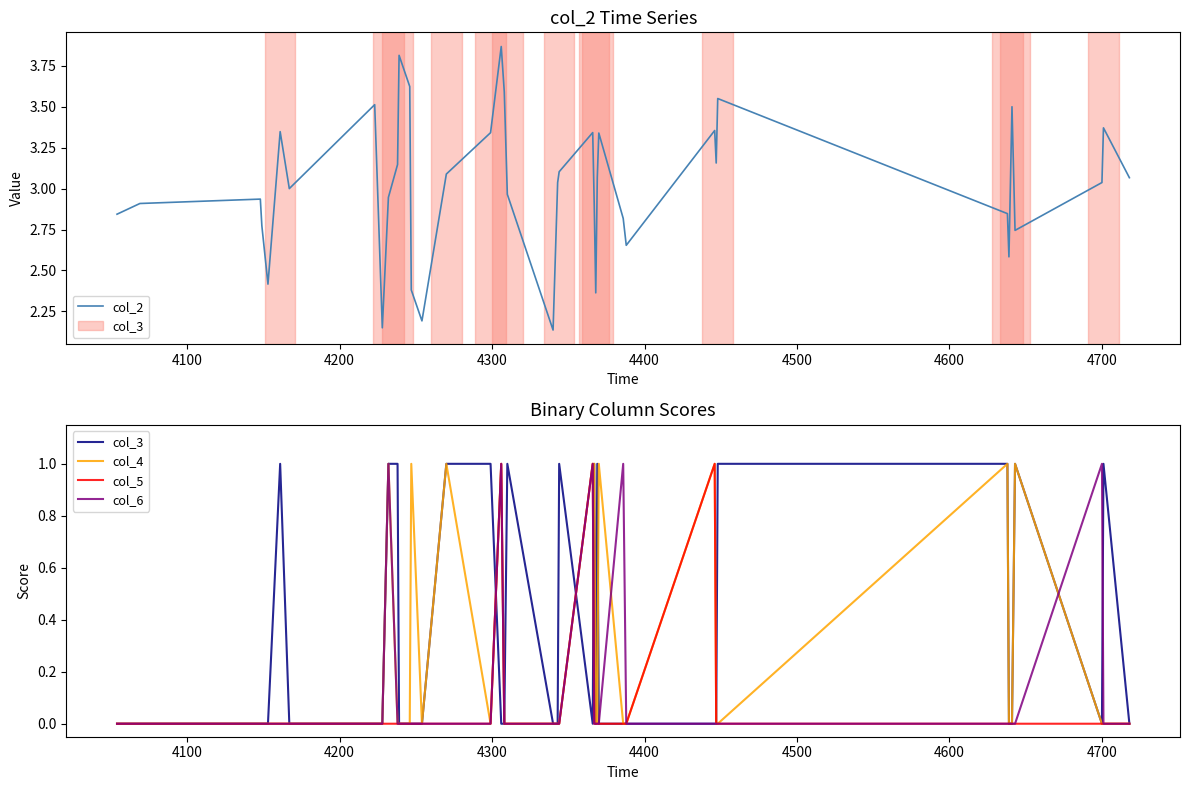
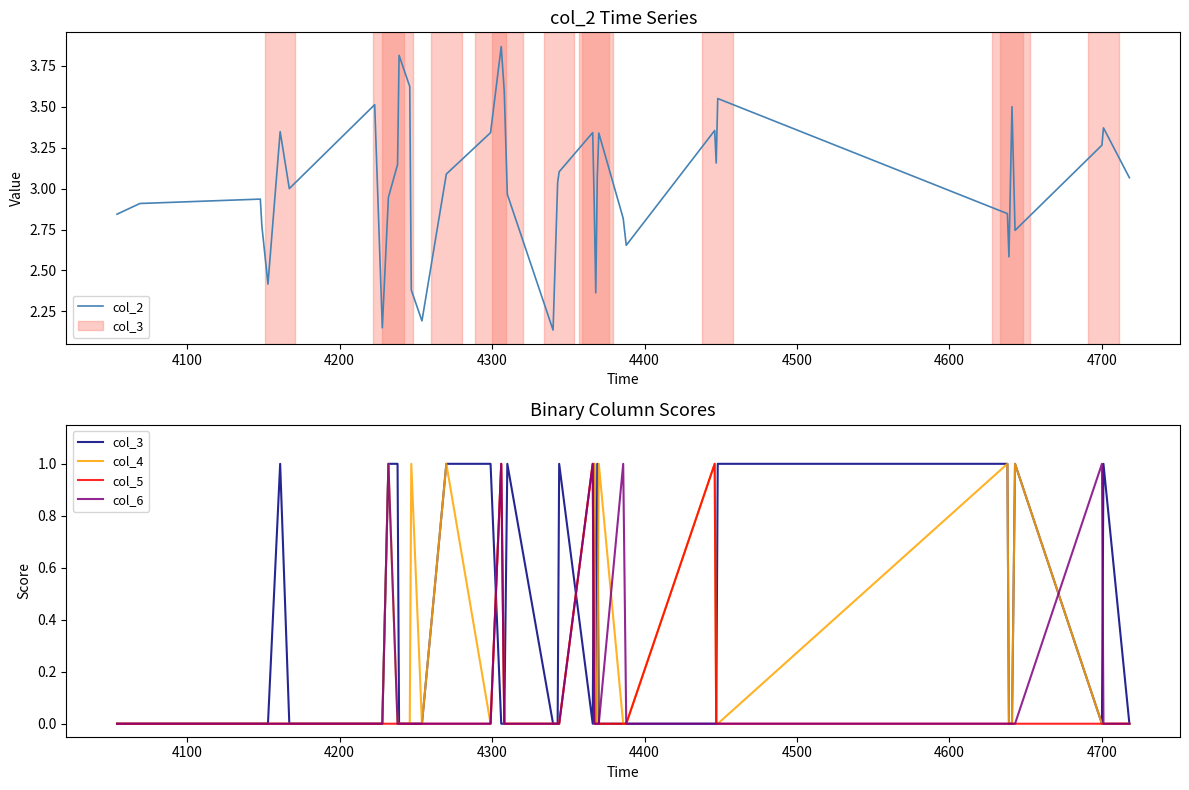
  {
    "col_2 Time Series": {
-     "4700": 3.04
+     "4700": 3.27
    }
  }
